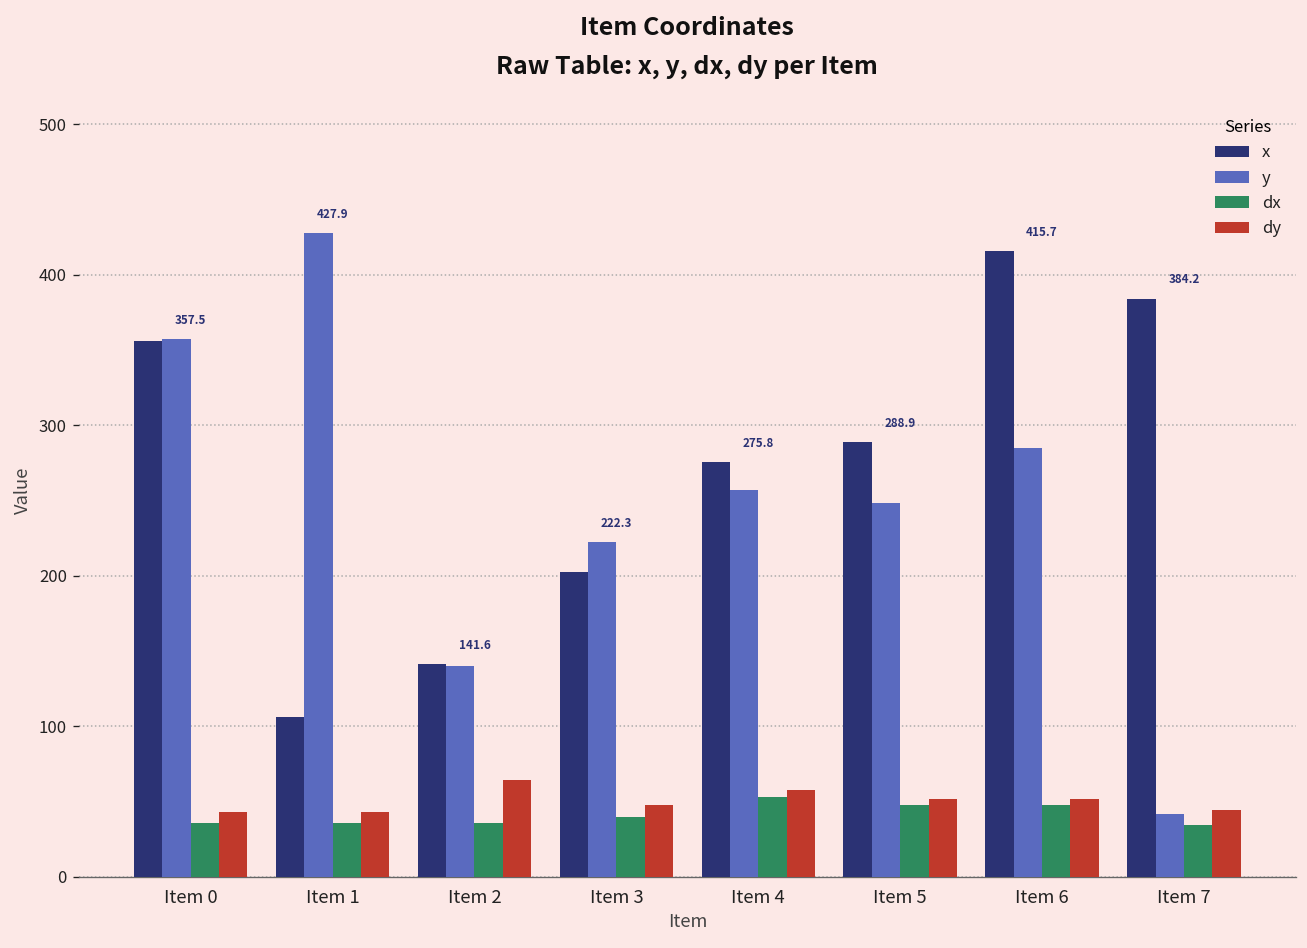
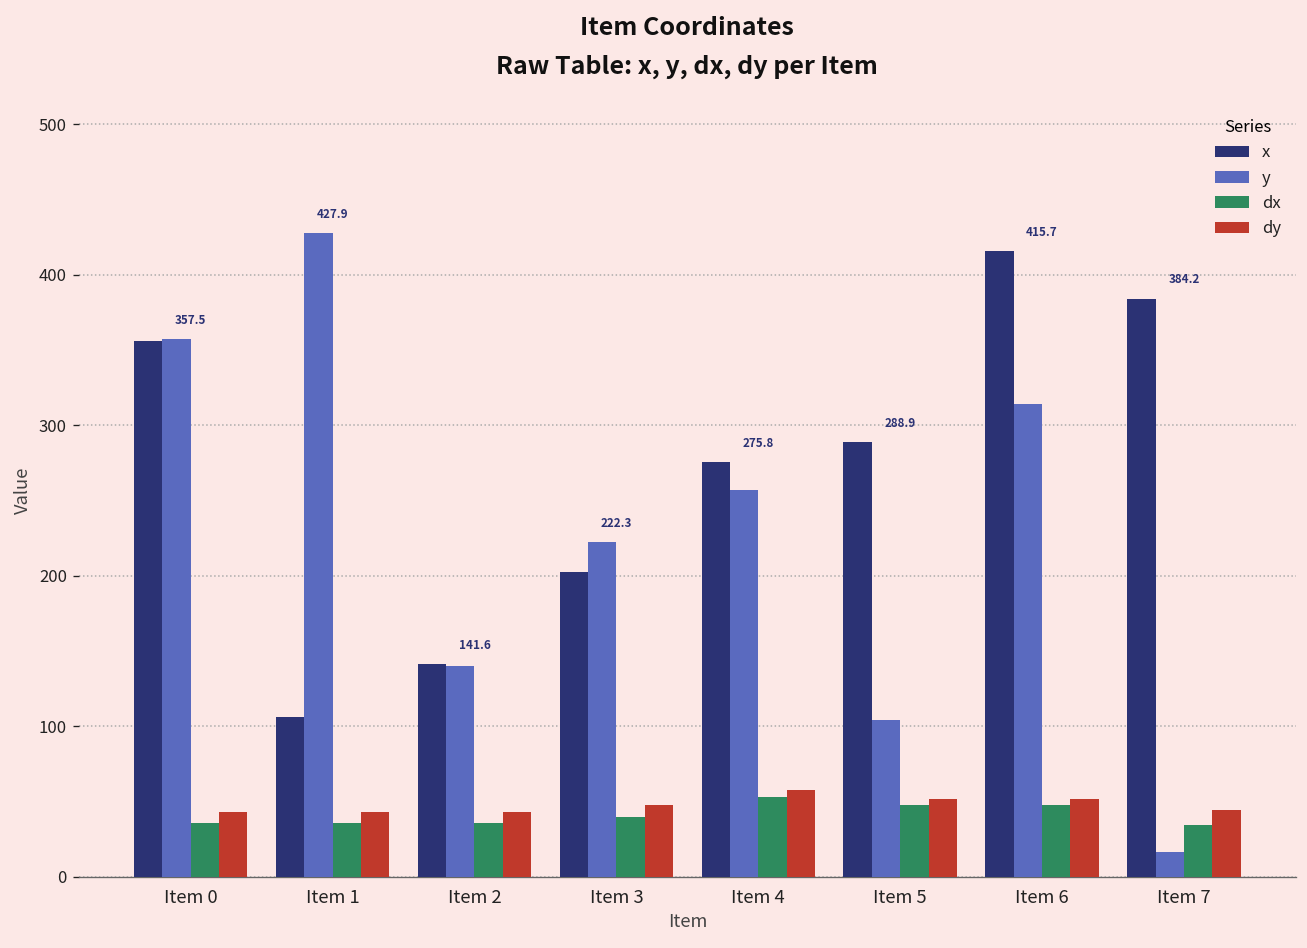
  {
    "x": {
      "Item 2": 141.6,
      "Item 4": 275.8,
      "Item 5": 288.9,
      "Item 6": 415.7,
      "Item 7": 384.2
    },
    "y": {
      "Item 4": 257,
-     "Item 5": 248,
-     "Item 6": 285,
-     "Item 7": 42
+     "Item 5": 104,
+     "Item 6": 314,
+     "Item 7": 17
    },
    "dx": {
      "Item 0": 36,
      "Item 1": 36,
      "Item 2": 36,
      "Item 3": 40,
      "Item 4": 53,
      "Item 5": 47,
      "Item 6": 47,
      "Item 7": 35
    },
    "dy": {
      "Item 0": 43,
      "Item 1": 43,
-     "Item 2": 64,
+     "Item 2": 43,
      "Item 3": 48,
      "Item 4": 58,
      "Item 5": 52,
      "Item 6": 52,
      "Item 7": 45
    }
  }
